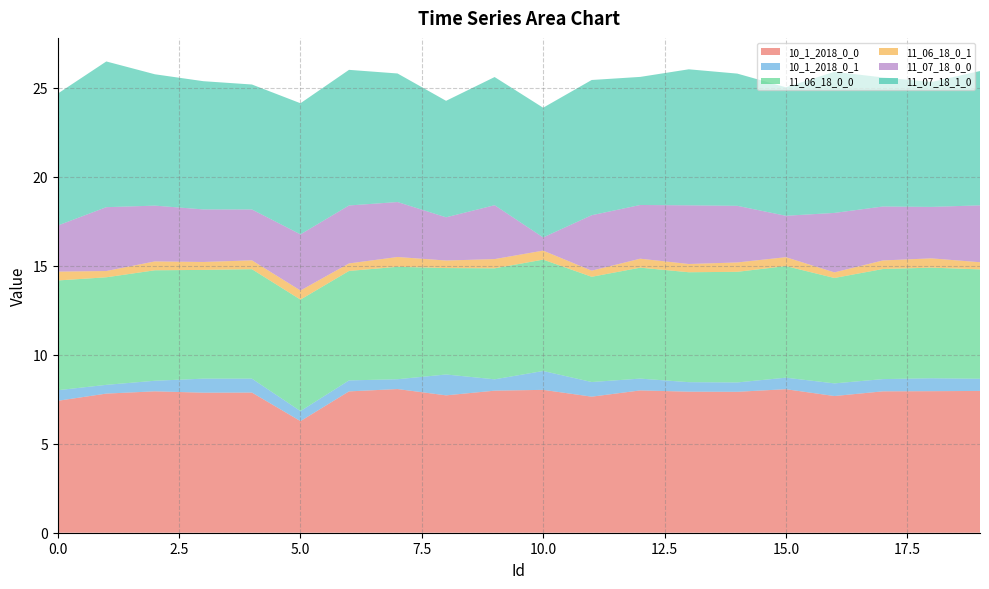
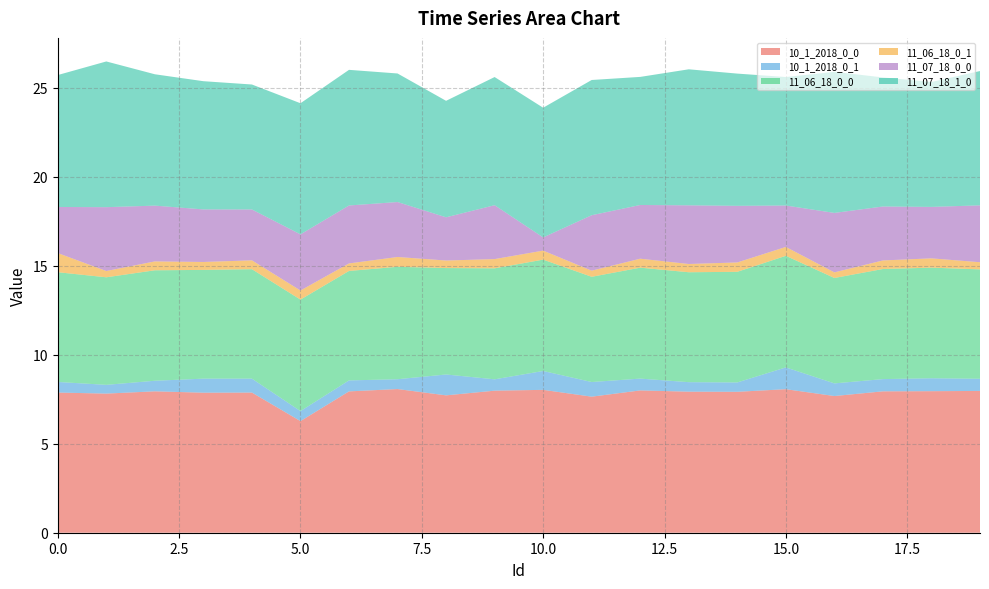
  {
    "10_1_2018_0_0": {
-     "0.0": 7.4,
+     "0.0": 7.9,
      "5.0": 6.3,
      "10.0": 8.0,
      "15.0": 8.1
    },
    "10_1_2018_0_1": {
      "0.0": 0.6,
      "5.0": 0.6,
      "10.0": 1.1,
-     "15.0": 0.6
+     "15.0": 1.2
    },
    "11_06_18_0_1": {
-     "0.0": 0.5,
+     "0.0": 1.1,
      "5.0": 0.5,
      "10.0": 0.5,
      "15.0": 0.5
    },
    "11_07_18_0_0": {
      "0.0": 2.6,
      "5.0": 3.2,
      "10.0": 0.7,
      "15.0": 2.3
    }
  }
